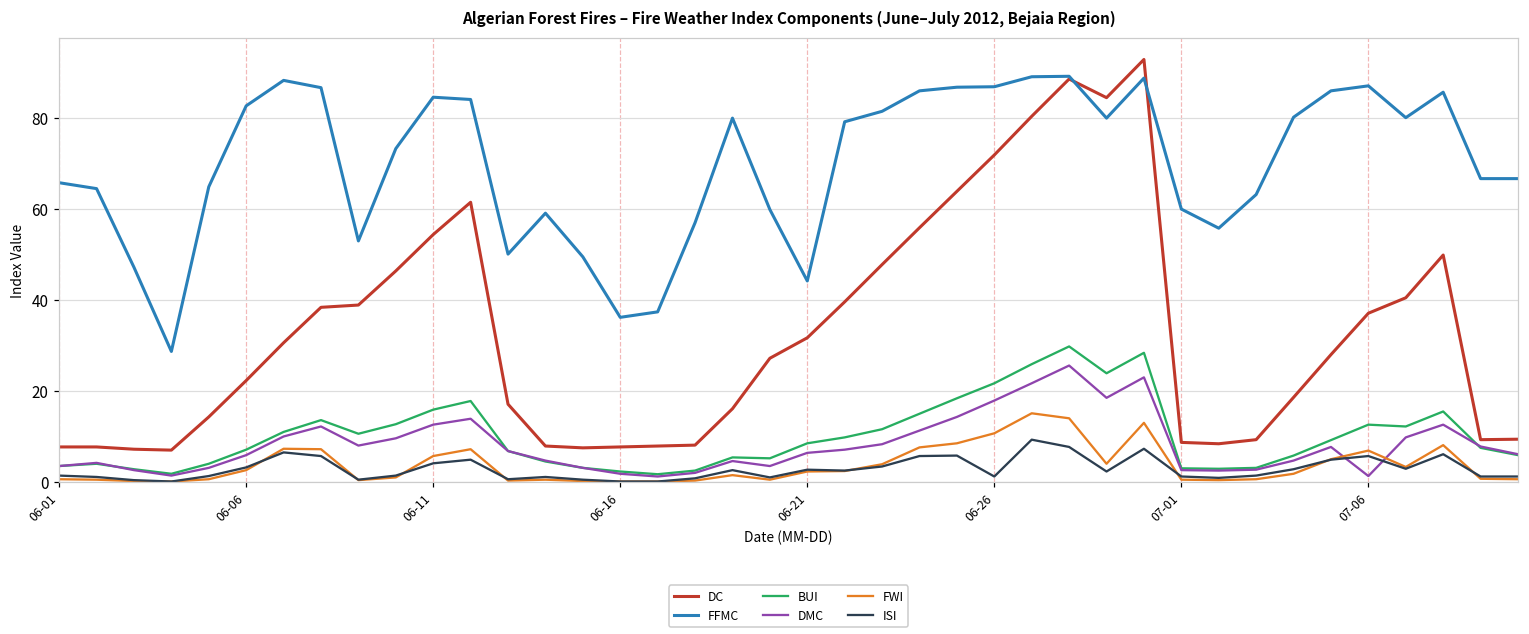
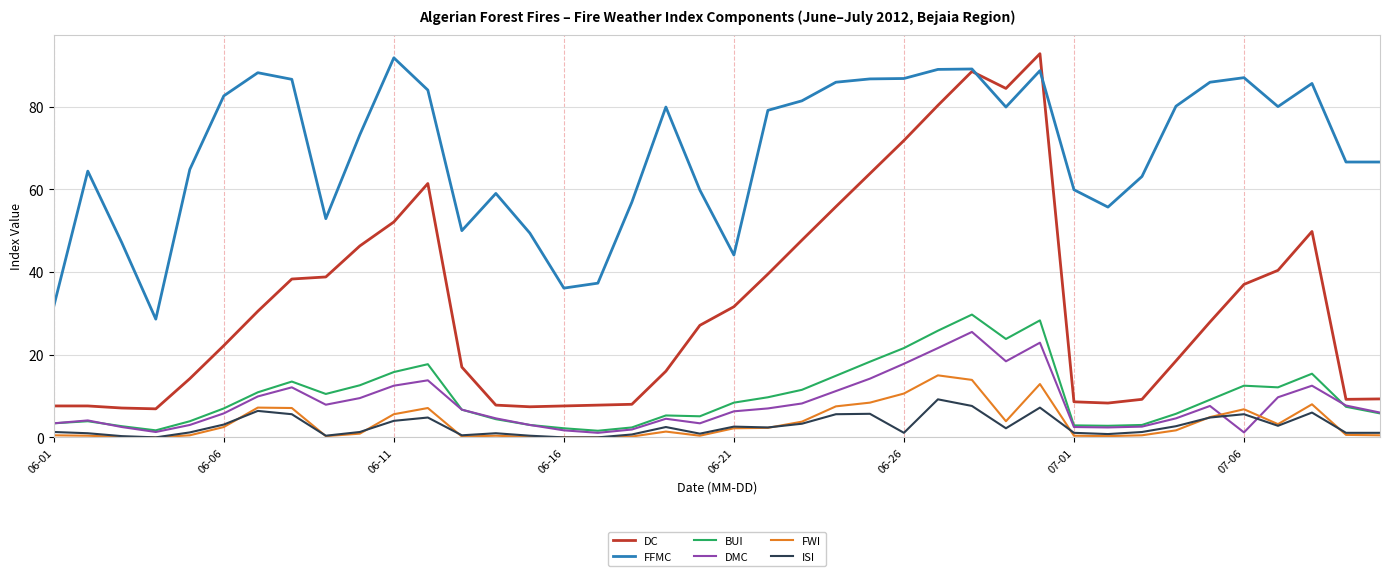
  {
    "DC": {
      "06-01": 8,
      "06-06": 22,
-     "06-11": 54,
+     "06-11": 52,
      "06-16": 8,
      "06-21": 32,
      "06-26": 72,
      "07-01": 9,
      "07-06": 37
    },
    "FFMC": {
-     "06-01": 66,
+     "06-01": 32,
      "06-06": 83,
-     "06-11": 85,
+     "06-11": 92,
      "06-16": 36,
      "06-21": 44,
      "06-26": 87,
      "07-01": 60,
      "07-06": 87
    },
    "BUI": {
      "06-06": 7,
      "06-11": 16,
      "06-21": 8,
      "06-26": 22,
      "07-06": 13
    },
    "DMC": {
      "06-06": 6,
      "06-11": 13,
      "06-21": 6,
      "06-26": 18,
      "07-06": 1
    },
    "FWI": {
      "06-01": 1,
      "06-11": 6,
      "06-26": 11,
      "07-01": 0,
      "07-06": 7
    },
    "ISI": {
      "06-01": 1,
      "06-11": 4,
      "06-26": 1,
      "07-01": 1,
      "07-06": 6
    }
  }
